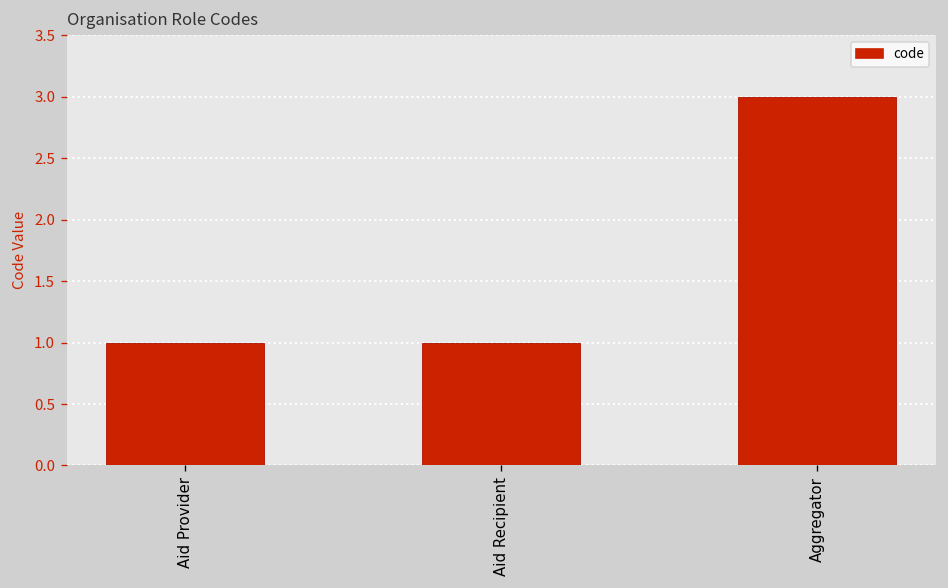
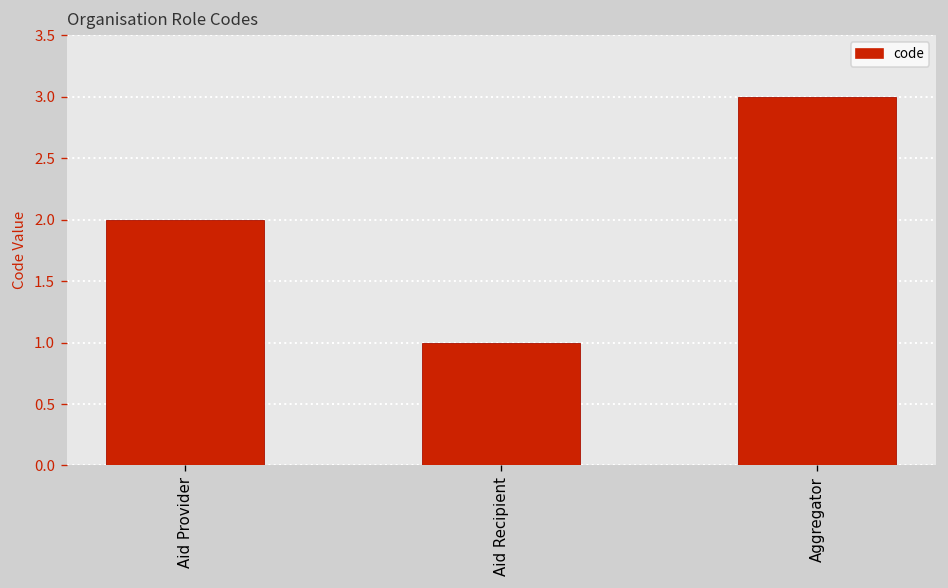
  {
-   "Aid Provider": 1,
+   "Aid Provider": 2,
    "Aid Recipient": 1,
    "Aggregator": 3
  }
